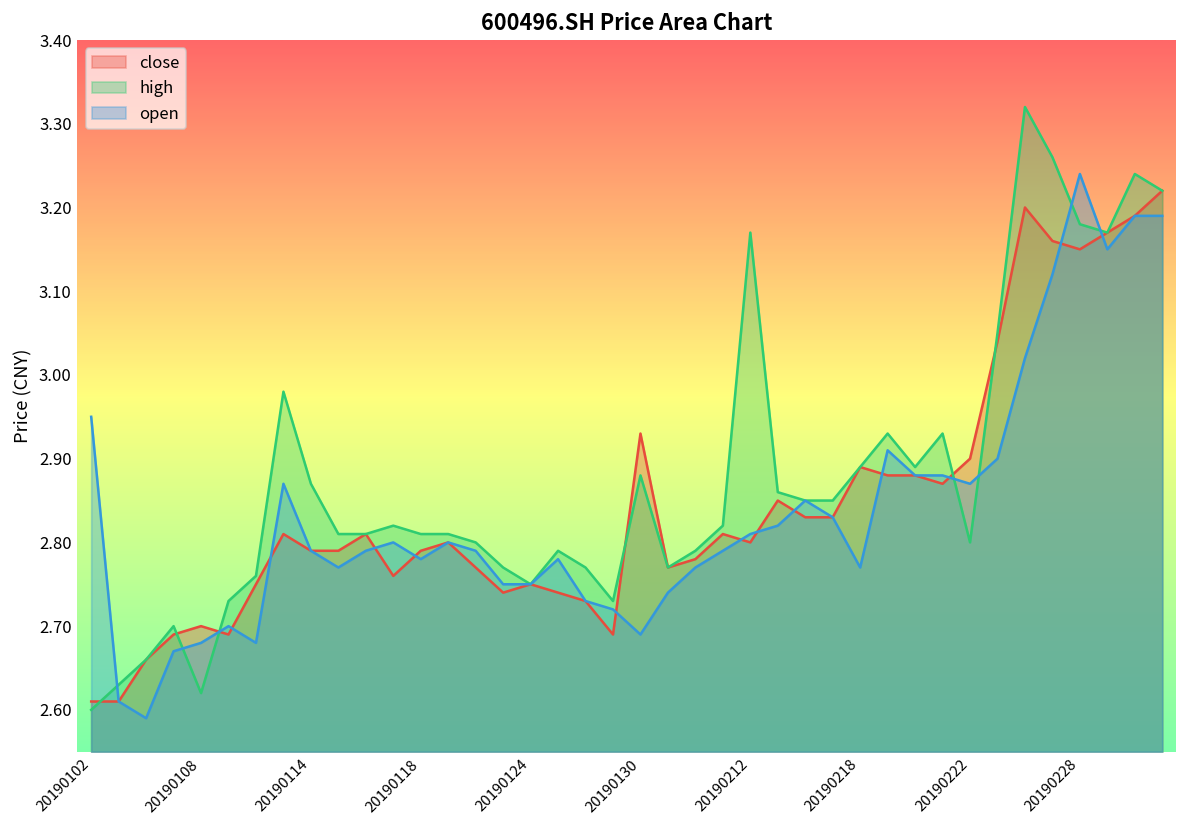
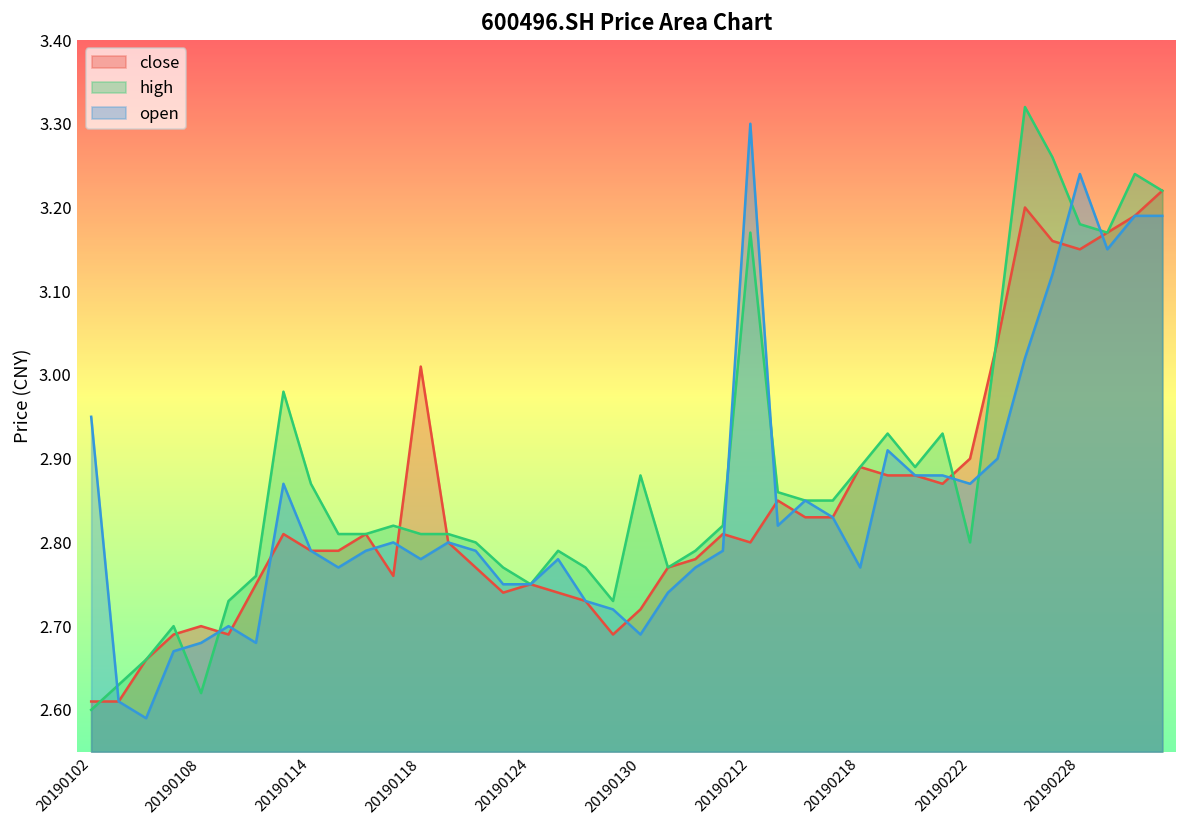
  {
    "close": {
      "20190102": 2.61,
      "20190108": 2.70,
-     "20190118": 2.79,
-     "20190130": 2.93,
+     "20190118": 3.01,
+     "20190130": 2.72,
      "20190212": 2.80,
      "20190222": 2.90,
      "20190228": 3.15
    },
    "high": {
      "20190102": 2.60,
      "20190108": 2.62,
      "20190114": 2.87,
      "20190118": 2.81,
      "20190130": 2.88,
      "20190212": 3.17,
      "20190222": 2.80,
      "20190228": 3.18
    },
    "open": {
      "20190102": 2.95,
      "20190108": 2.68,
      "20190118": 2.78,
      "20190130": 2.69,
-     "20190212": 2.81,
+     "20190212": 3.30,
      "20190218": 2.77,
      "20190222": 2.87,
      "20190228": 3.24
    }
  }
